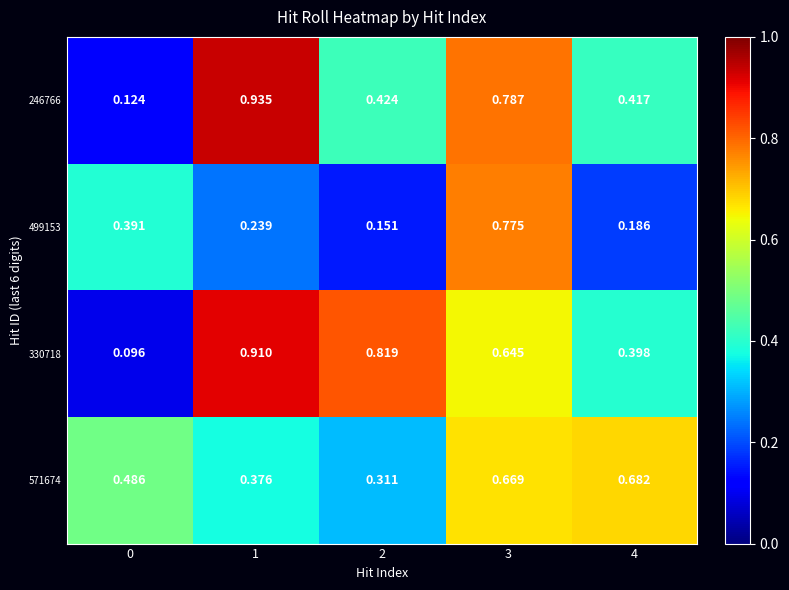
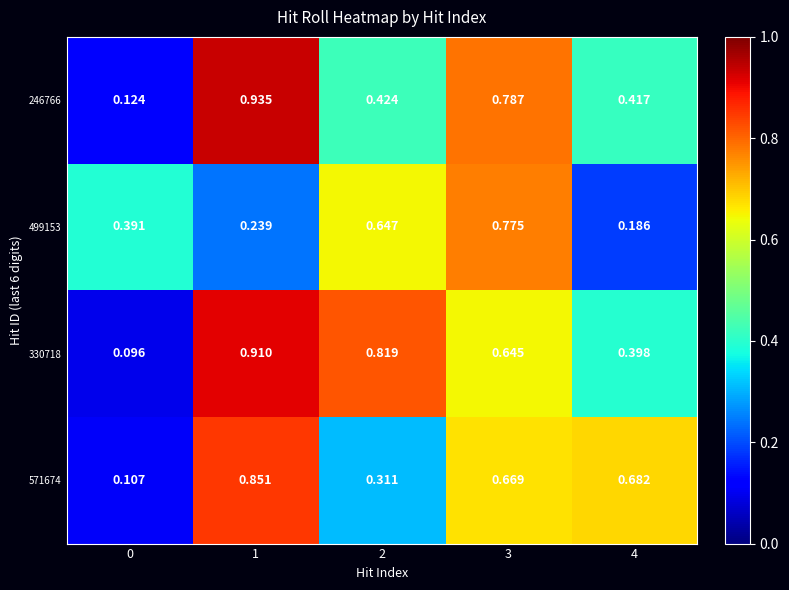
  {
    "246766": {
      "0": 0.124,
      "1": 0.935,
      "2": 0.424,
      "3": 0.787,
      "4": 0.417
    },
    "499153": {
      "0": 0.391,
      "1": 0.239,
-     "2": 0.151,
+     "2": 0.647,
      "3": 0.775,
      "4": 0.186
    },
    "330718": {
      "0": 0.096,
      "1": 0.910,
      "2": 0.819,
      "3": 0.645,
      "4": 0.398
    },
    "571674": {
-     "0": 0.486,
-     "1": 0.376,
+     "0": 0.107,
+     "1": 0.851,
      "2": 0.311,
      "3": 0.669,
      "4": 0.682
    }
  }
